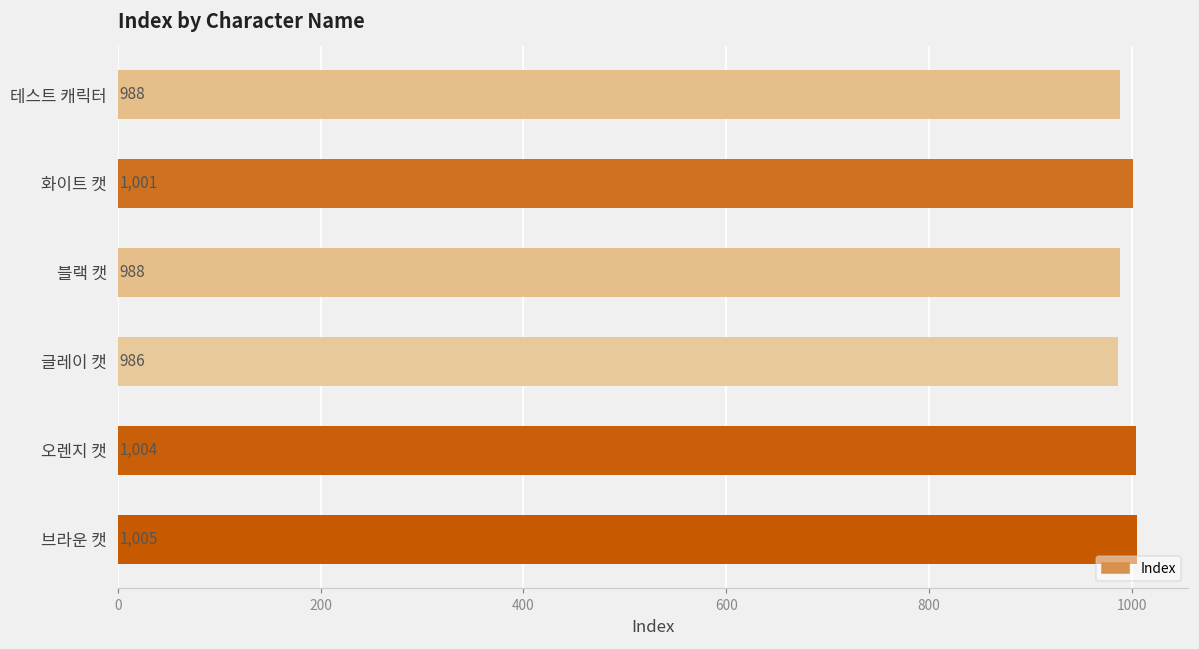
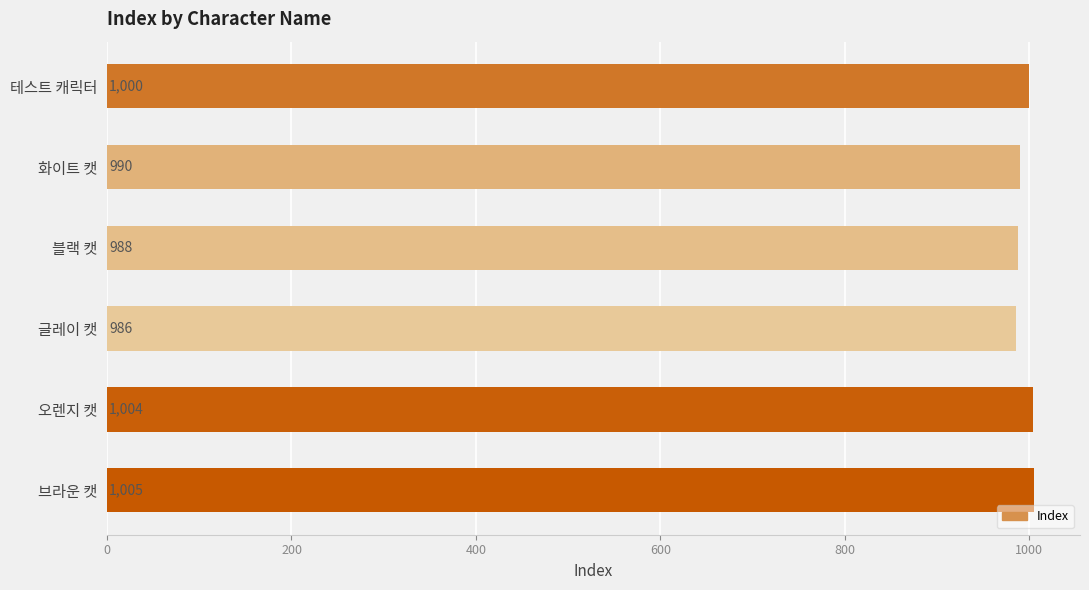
  {
-   "테스트 캐릭터": "988",
-   "화이트 캣": "1,001",
+   "테스트 캐릭터": "1,000",
+   "화이트 캣": "990",
    "블랙 캣": "988",
    "글레이 캣": "986",
    "오렌지 캣": "1,004",
    "브라운 캣": "1,005"
  }
